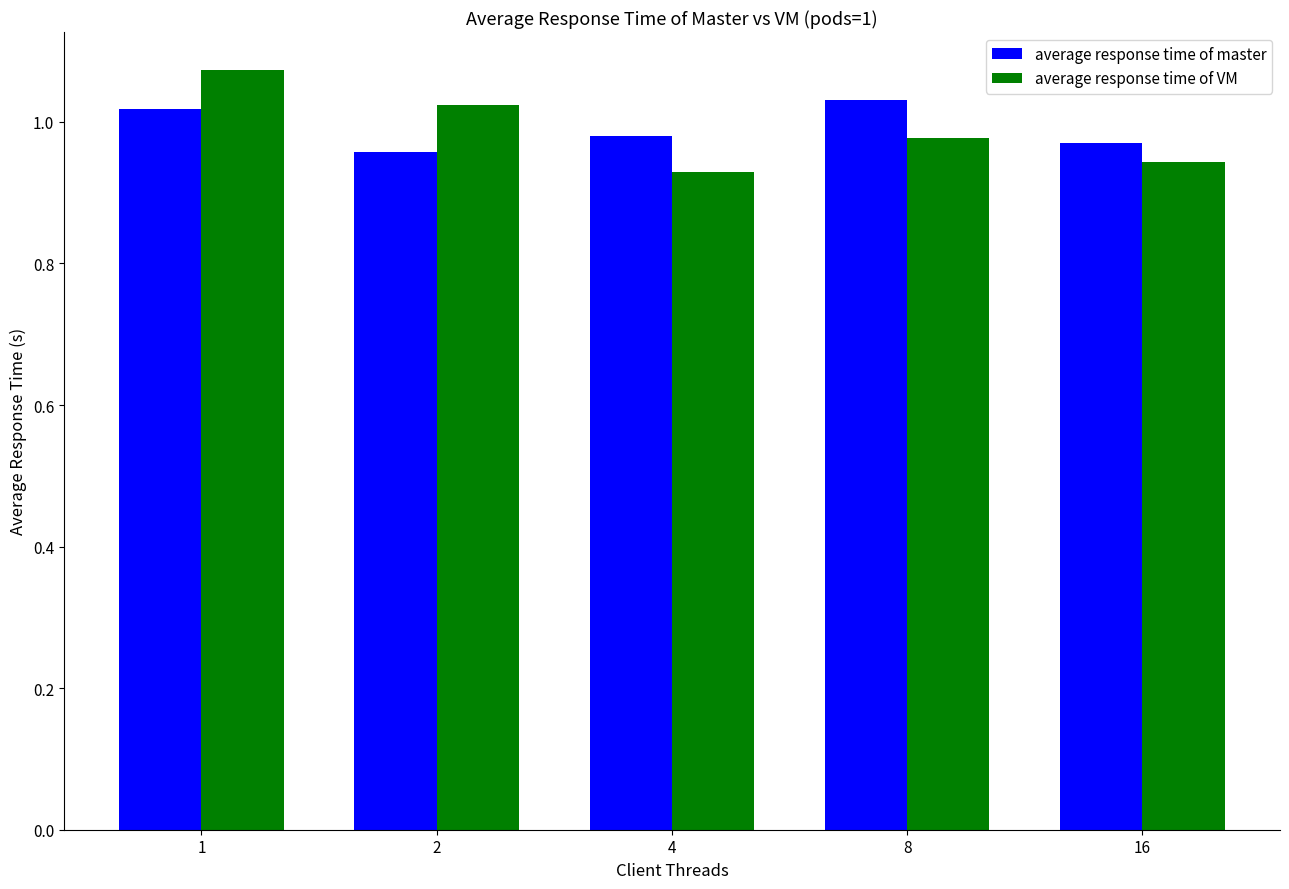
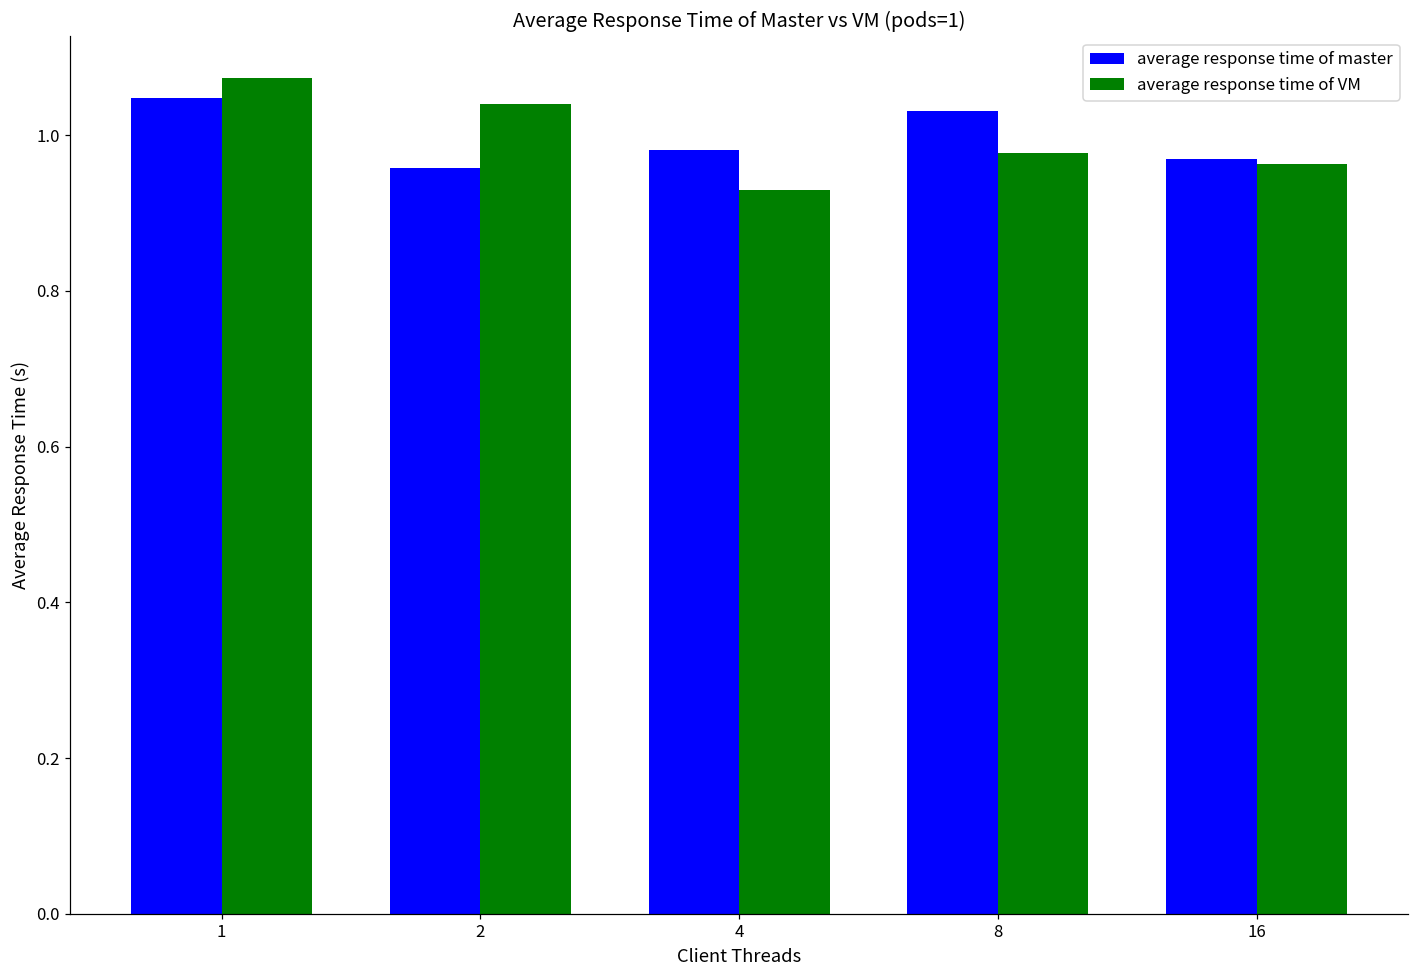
  {
    "average response time of master": {
-     "1": 1.02,
+     "1": 1.05,
      "2": 0.96,
      "4": 0.98,
      "8": 1.03,
      "16": 0.97
    },
    "average response time of VM": {
      "1": 1.07,
-     "2": 1.02,
+     "2": 1.04,
      "4": 0.93,
      "8": 0.98,
-     "16": 0.94
+     "16": 0.96
    }
  }
